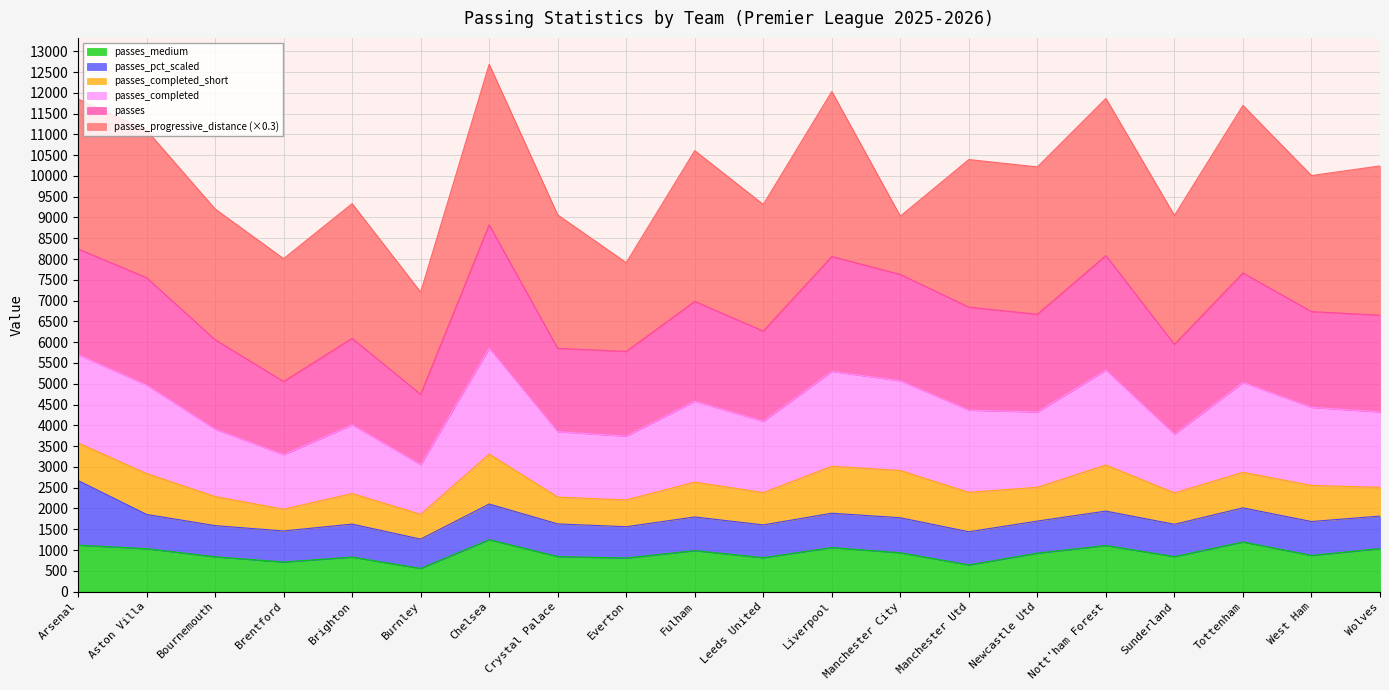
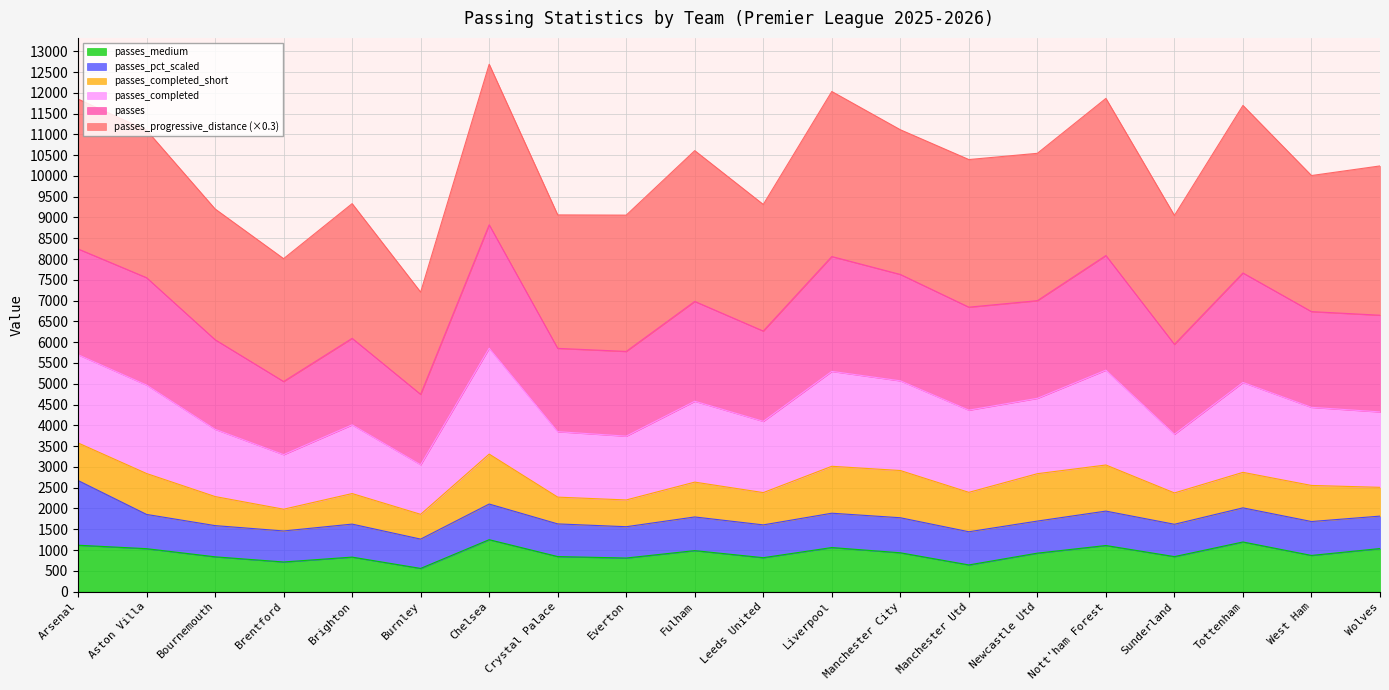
  {
    "passes_medium": {
      "Arsenal": 1100,
      "Aston Villa": 1000,
      "Bournemouth": 800,
      "Brentford": 700,
      "Brighton": 800,
      "Burnley": 600,
      "Chelsea": 1200,
      "Crystal Palace": 800,
      "Everton": 800,
      "Fulham": 1000,
      "Leeds United": 800,
      "Liverpool": 1100,
      "Manchester City": 900,
      "Manchester Utd": 600,
      "Newcastle Utd": 900,
      "Nott'ham Forest": 1100,
      "Sunderland": 800,
      "Tottenham": 1200,
      "West Ham": 900,
      "Wolves": 1000
    },
    "passes_pct_scaled": {
      "Arsenal": 1600,
      "Aston Villa": 800,
      "Bournemouth": 800,
      "Brentford": 700,
      "Brighton": 800,
      "Burnley": 700,
      "Chelsea": 900,
      "Crystal Palace": 800,
      "Everton": 800,
      "Fulham": 800,
      "Leeds United": 800,
      "Liverpool": 800,
      "Manchester City": 800,
      "Manchester Utd": 800,
      "Newcastle Utd": 800,
      "Nott'ham Forest": 800,
      "Sunderland": 800,
      "Tottenham": 800,
      "West Ham": 800,
      "Wolves": 800
    },
    "passes_completed_short": {
      "Arsenal": 900,
      "Aston Villa": 1000,
      "Bournemouth": 700,
      "Brentford": 500,
      "Brighton": 700,
      "Burnley": 600,
      "Chelsea": 1200,
      "Crystal Palace": 600,
      "Everton": 600,
      "Fulham": 800,
      "Leeds United": 800,
      "Liverpool": 1100,
      "Manchester City": 1100,
      "Manchester Utd": 900,
-     "Newcastle Utd": 800,
+     "Newcastle Utd": 1100,
      "Nott'ham Forest": 1100,
      "Sunderland": 800,
      "Tottenham": 900,
      "West Ham": 900,
      "Wolves": 700
    },
    "passes_completed": {
      "Arsenal": 2100,
      "Aston Villa": 2100,
      "Bournemouth": 1600,
      "Brentford": 1300,
      "Brighton": 1700,
      "Burnley": 1200,
      "Chelsea": 2500,
      "Crystal Palace": 1600,
      "Everton": 1500,
      "Fulham": 1900,
      "Leeds United": 1700,
      "Liverpool": 2300,
      "Manchester City": 2200,
      "Manchester Utd": 2000,
      "Newcastle Utd": 1800,
      "Nott'ham Forest": 2300,
      "Sunderland": 1400,
      "Tottenham": 2200,
      "West Ham": 1900,
      "Wolves": 1800
    },
    "passes": {
      "Arsenal": 2500,
      "Aston Villa": 2600,
      "Bournemouth": 2200,
      "Brentford": 1800,
      "Brighton": 2100,
      "Burnley": 1700,
      "Chelsea": 3000,
      "Crystal Palace": 2000,
      "Everton": 2000,
      "Fulham": 2400,
      "Leeds United": 2200,
      "Liverpool": 2800,
      "Manchester City": 2600,
      "Manchester Utd": 2500,
      "Newcastle Utd": 2300,
      "Nott'ham Forest": 2800,
      "Sunderland": 2200,
      "Tottenham": 2600,
      "West Ham": 2300,
      "Wolves": 2300
    },
    "passes_progressive_distance (×0.3)": {
      "Arsenal": 3600,
      "Bournemouth": 3100,
      "Brentford": 3000,
      "Brighton": 3200,
      "Burnley": 2500,
      "Chelsea": 3900,
      "Crystal Palace": 3200,
-     "Everton": 2100,
+     "Everton": 3300,
      "Fulham": 3600,
      "Leeds United": 3000,
      "Liverpool": 4000,
-     "Manchester City": 1400,
+     "Manchester City": 3500,
      "Manchester Utd": 3600,
      "Newcastle Utd": 3500,
      "Nott'ham Forest": 3800,
      "Sunderland": 3100,
      "Tottenham": 4000,
      "West Ham": 3300,
      "Wolves": 3600
    }
  }
